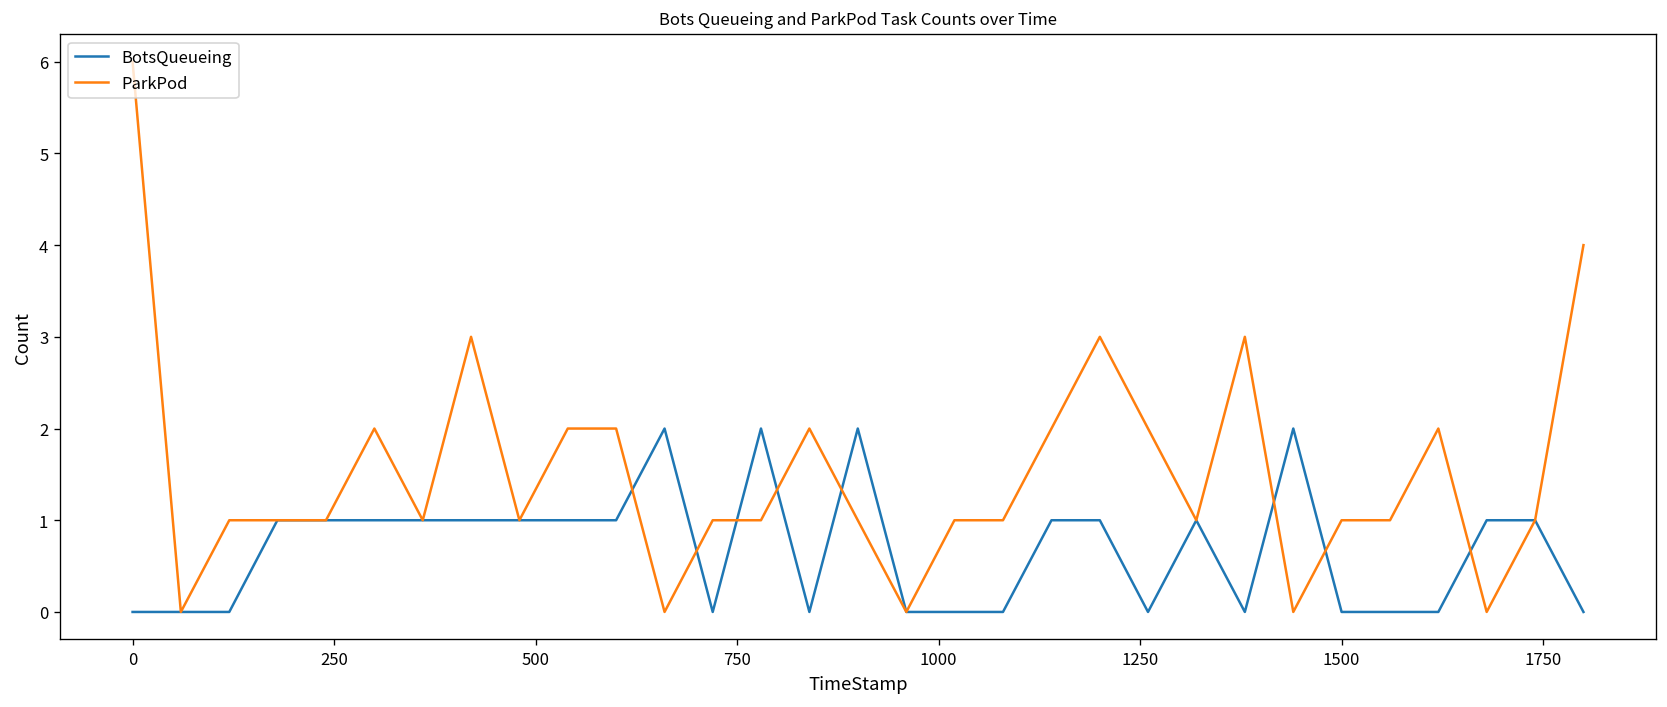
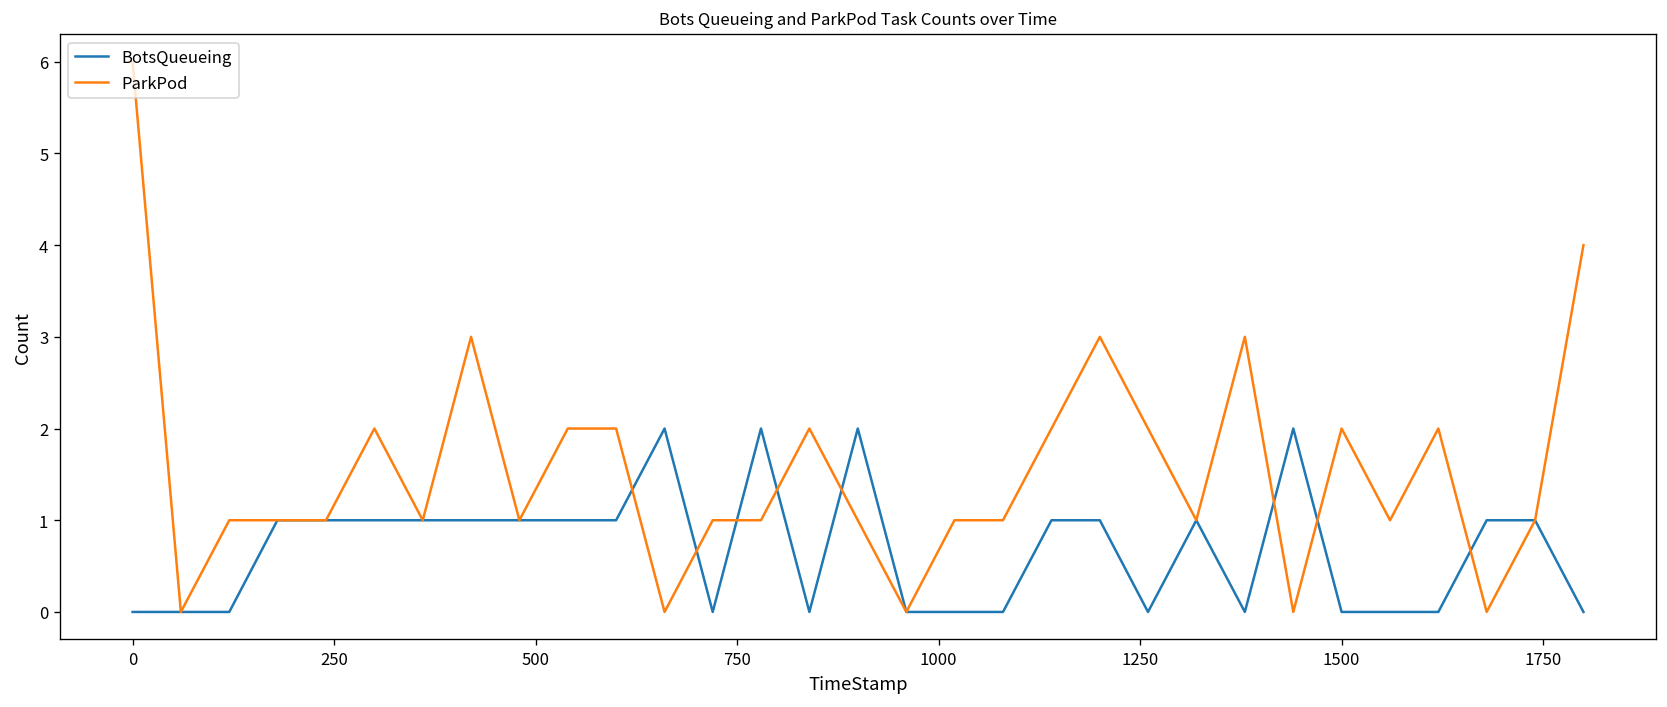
  {
    "BotsQueueing": {
      "0": 0,
      "1500": 0
    },
    "ParkPod": {
-     "1500": 1
+     "1500": 2
    }
  }
